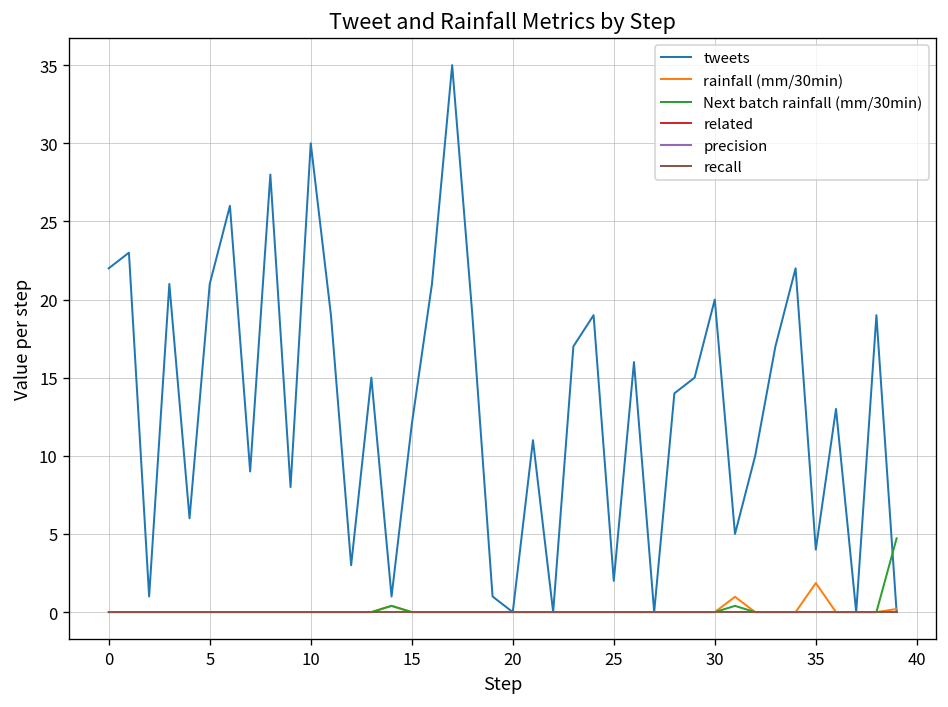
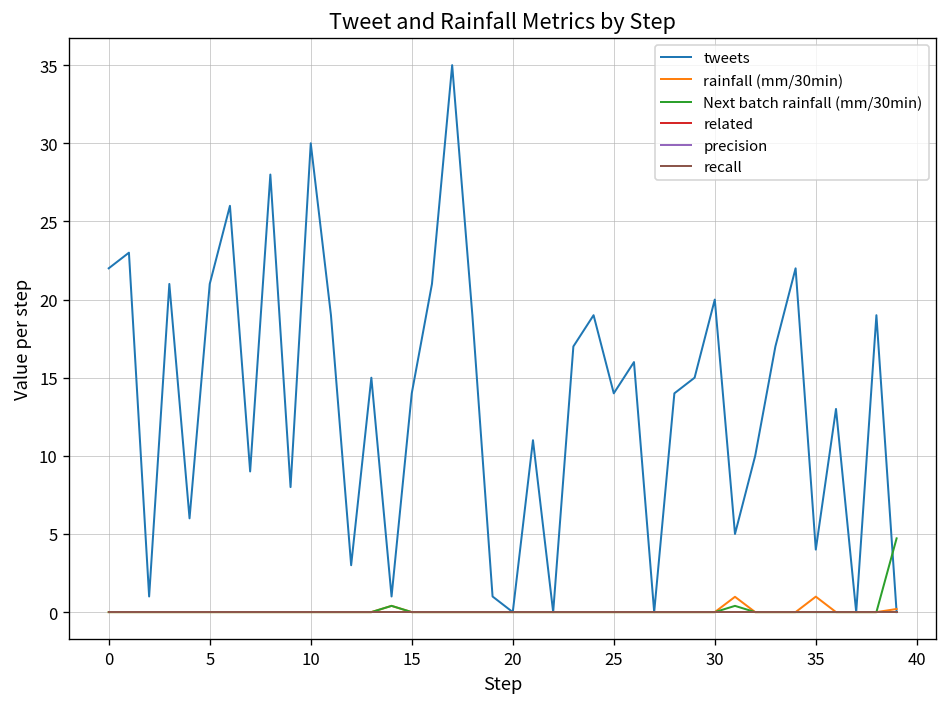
  {
    "tweets": {
      "0": 22,
      "5": 21,
      "10": 30,
-     "15": 12,
-     "25": 2,
+     "15": 14,
+     "25": 14,
      "30": 20,
      "35": 4
    },
    "rainfall (mm/30min)": {
-     "35": 1.9
+     "35": 1.0
    }
  }
